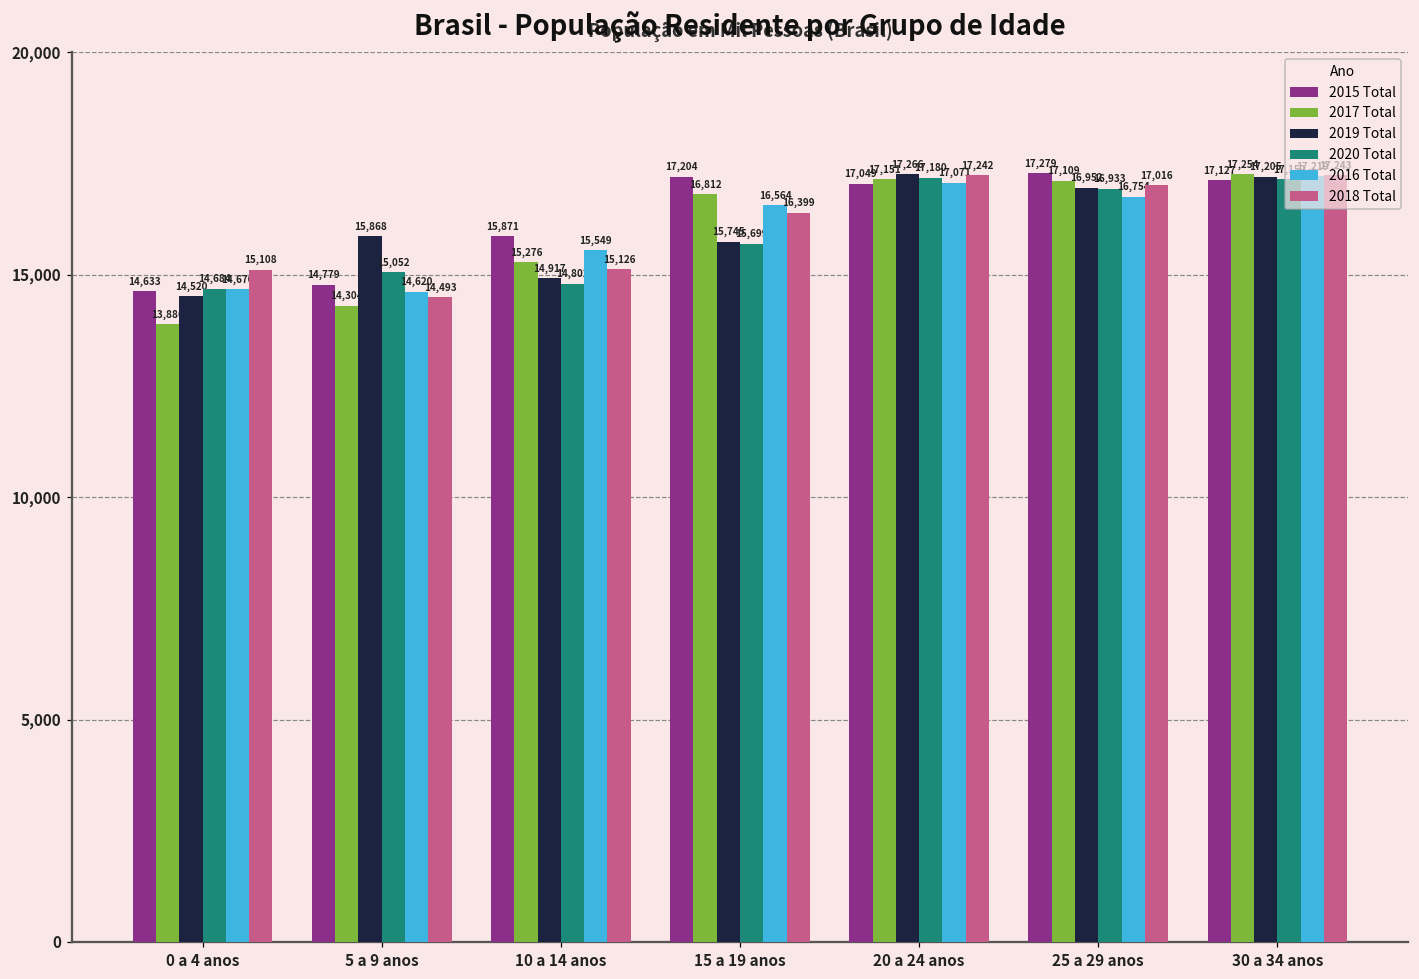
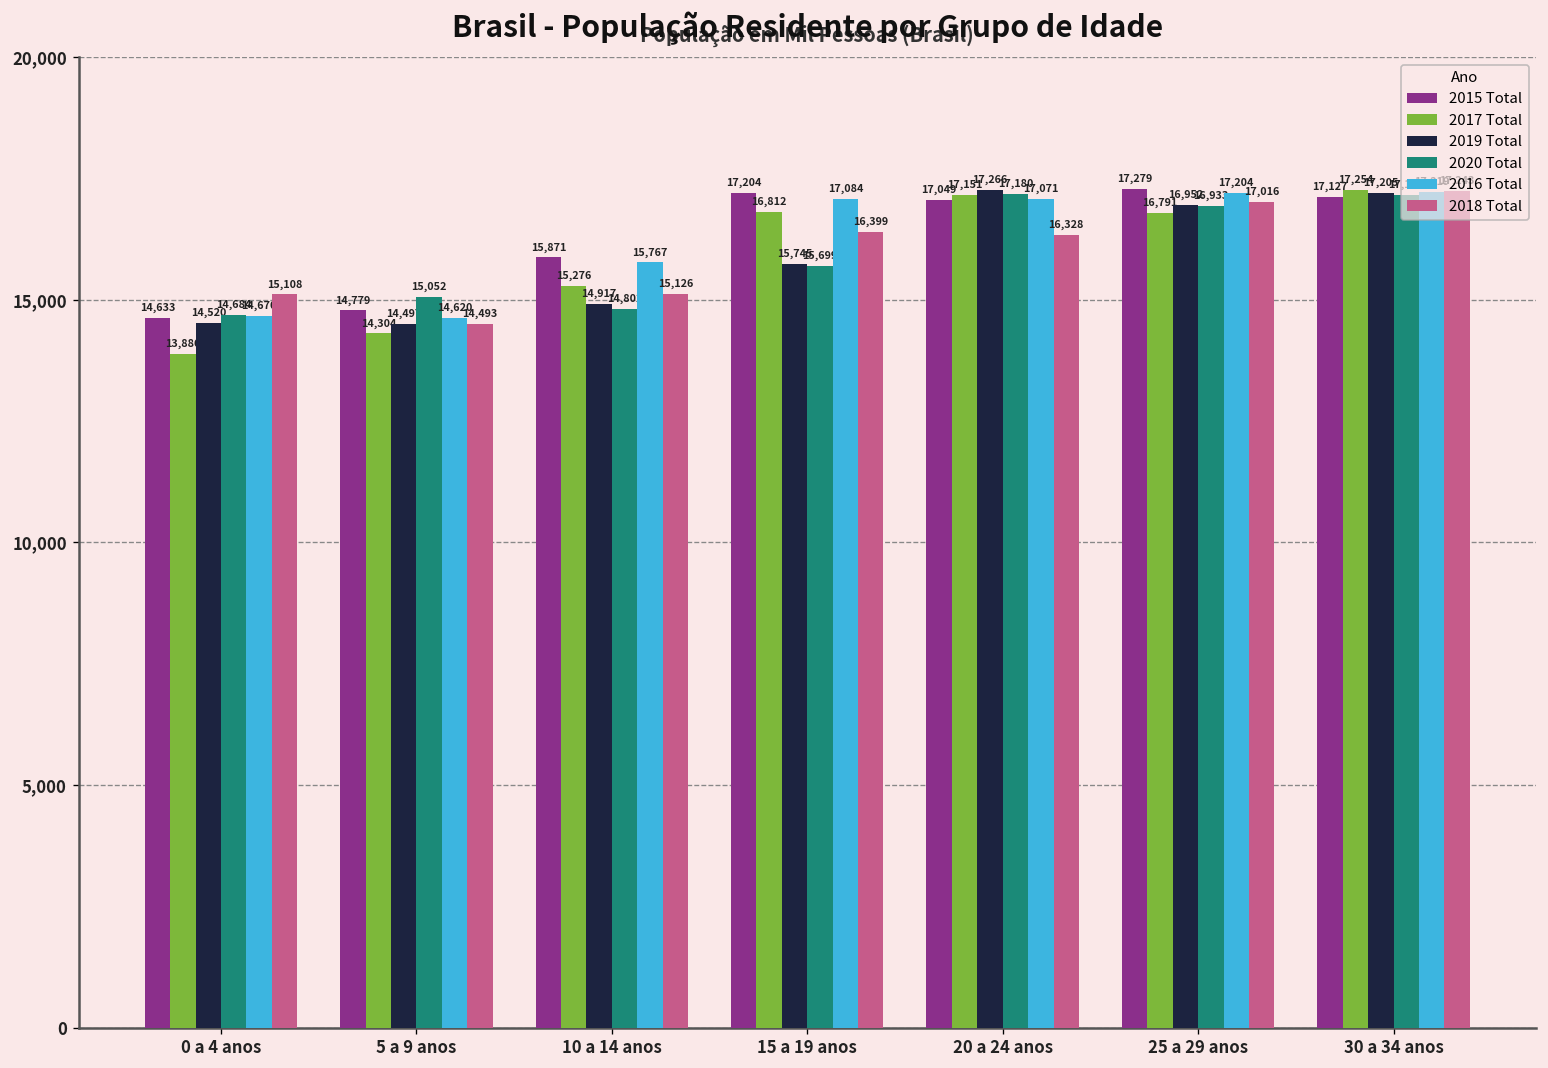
  {
    "2015 Total": {
      "0 a 4 anos": "14,633",
      "5 a 9 anos": "14,779",
      "10 a 14 anos": "15,871",
      "15 a 19 anos": "17,204",
      "25 a 29 anos": "17,279",
      "30 a 34 anos": "17,127"
    },
    "2017 Total": {
      "0 a 4 anos": "13,886",
      "5 a 9 anos": "14,304",
      "10 a 14 anos": "15,276",
      "15 a 19 anos": "16,812",
-     "25 a 29 anos": "17,109"
+     "25 a 29 anos": "16,791"
    },
    "2019 Total": {
      "0 a 4 anos": "14,520",
-     "5 a 9 anos": "15,868",
+     "5 a 9 anos": "14,497",
      "10 a 14 anos": "14,917"
    },
    "2020 Total": {
      "5 a 9 anos": "15,052",
      "10 a 14 anos": "14,802"
    },
    "2016 Total": {
      "5 a 9 anos": "14,620",
-     "10 a 14 anos": "15,549",
-     "15 a 19 anos": "16,564",
+     "10 a 14 anos": "15,767",
+     "15 a 19 anos": "17,084",
      "20 a 24 anos": "17,071",
-     "25 a 29 anos": "16,754"
+     "25 a 29 anos": "17,204"
    },
    "2018 Total": {
      "0 a 4 anos": "15,108",
      "5 a 9 anos": "14,493",
      "10 a 14 anos": "15,126",
      "15 a 19 anos": "16,399",
-     "20 a 24 anos": "17,242",
+     "20 a 24 anos": "16,328",
      "25 a 29 anos": "17,016"
    }
  }
